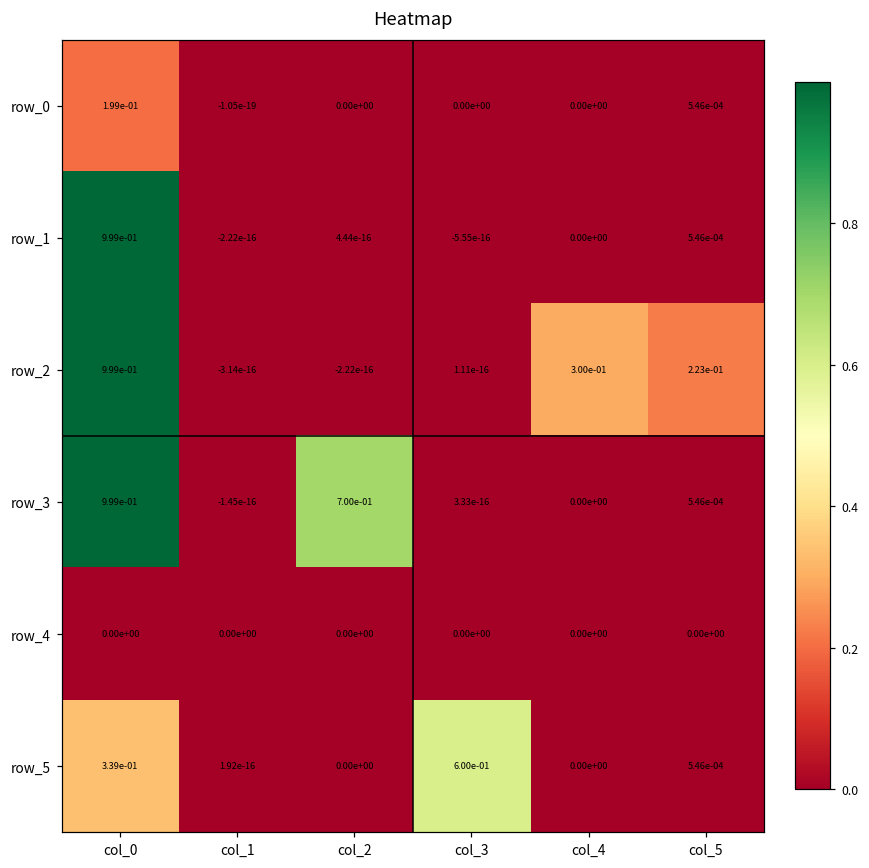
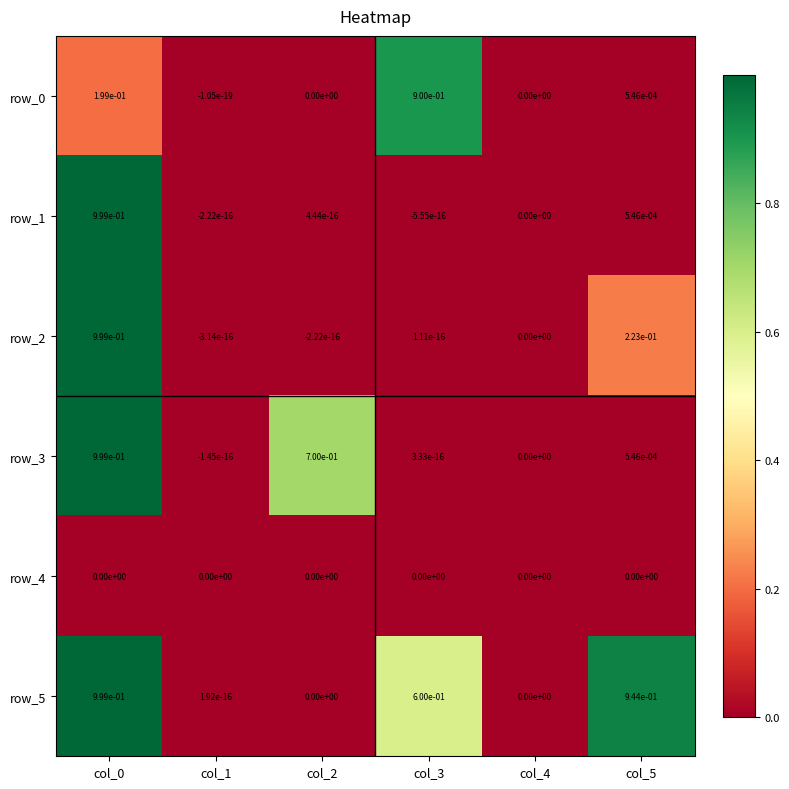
  {
    "row_0": {
      "col_0": "1.99e-01",
      "col_1": "-1.05e-19",
      "col_2": "0.00e+00",
-     "col_3": "0.00e+00",
+     "col_3": "9.00e-01",
      "col_4": "0.00e+00",
      "col_5": "5.46e-04"
    },
    "row_1": {
      "col_0": "9.99e-01",
      "col_1": "-2.22e-16",
      "col_2": "4.44e-16",
      "col_3": "-5.55e-16",
      "col_4": "0.00e+00",
      "col_5": "5.46e-04"
    },
    "row_2": {
      "col_0": "9.99e-01",
      "col_1": "-3.14e-16",
      "col_2": "-2.22e-16",
      "col_3": "1.11e-16",
-     "col_4": "3.00e-01",
+     "col_4": "0.00e+00",
      "col_5": "2.23e-01"
    },
    "row_3": {
      "col_0": "9.99e-01",
      "col_1": "-1.45e-16",
      "col_2": "7.00e-01",
      "col_3": "3.33e-16",
      "col_4": "0.00e+00",
      "col_5": "5.46e-04"
    },
    "row_4": {
      "col_0": "0.00e+00",
      "col_1": "0.00e+00",
      "col_2": "0.00e+00",
      "col_3": "0.00e+00",
      "col_4": "0.00e+00",
      "col_5": "0.00e+00"
    },
    "row_5": {
-     "col_0": "3.39e-01",
+     "col_0": "9.99e-01",
      "col_1": "1.92e-16",
      "col_2": "0.00e+00",
      "col_3": "6.00e-01",
      "col_4": "0.00e+00",
-     "col_5": "5.46e-04"
+     "col_5": "9.44e-01"
    }
  }
